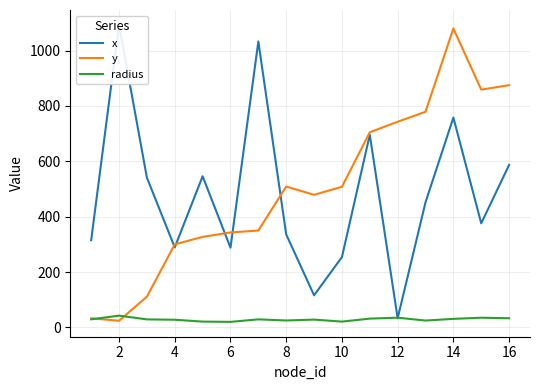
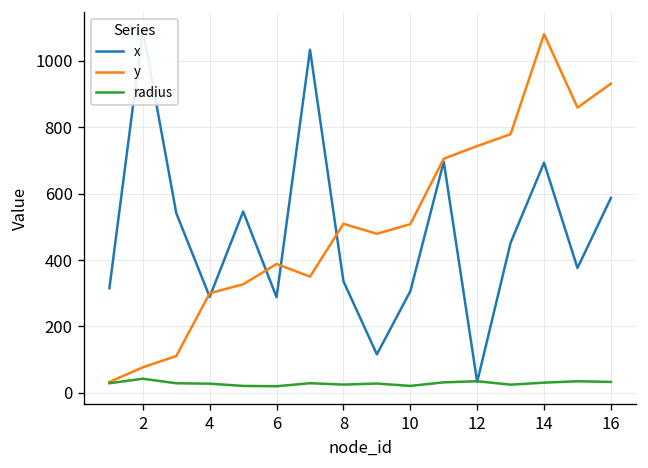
  {
    "x": {
      "4": 290,
      "6": 290,
      "8": 340,
-     "10": 250,
-     "14": 760,
+     "10": 310,
+     "14": 690,
      "16": 590
    },
    "y": {
-     "2": 20,
+     "2": 80,
      "4": 300,
-     "6": 340,
+     "6": 390,
      "8": 510,
      "10": 510,
      "12": 740,
      "14": 1080,
-     "16": 880
+     "16": 930
    },
    "radius": {
      "2": 40,
      "4": 30,
      "6": 20,
      "8": 30,
      "10": 20,
      "14": 30,
      "16": 30
    }
  }
